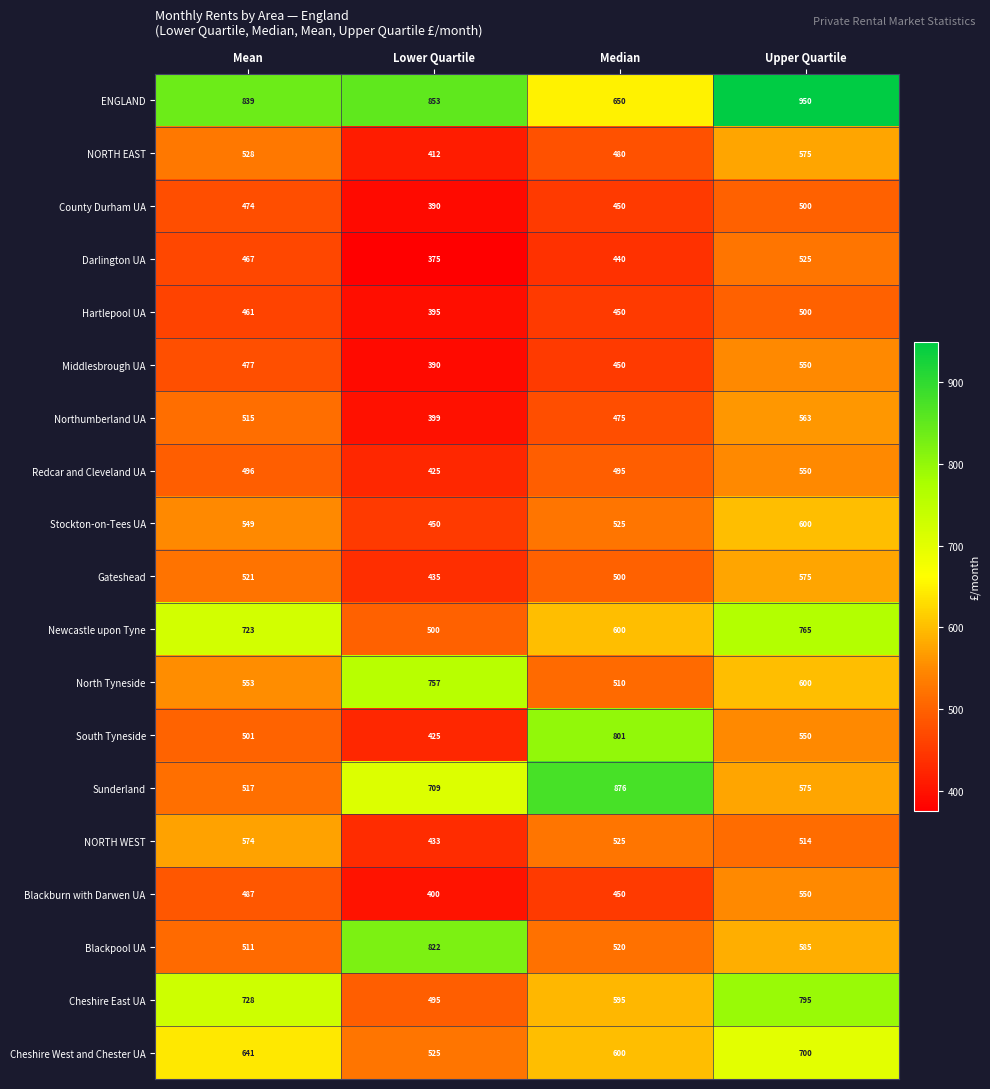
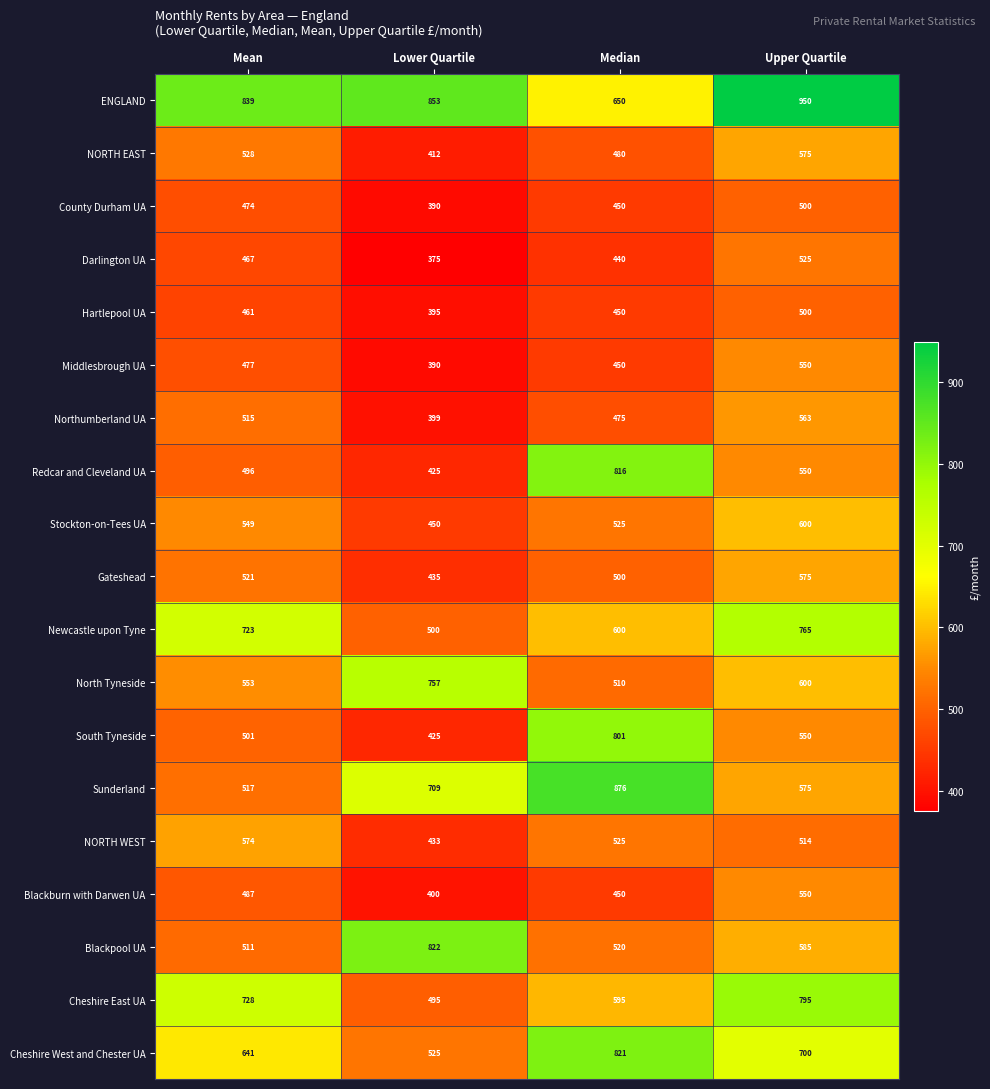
  {
    "ENGLAND": {
      "Mean": 839,
      "Lower Quartile": 853,
      "Median": 650,
      "Upper Quartile": 950
    },
    "NORTH EAST": {
      "Mean": 528,
      "Lower Quartile": 412,
      "Median": 480,
      "Upper Quartile": 575
    },
    "County Durham UA": {
      "Mean": 474,
      "Lower Quartile": 390,
      "Median": 450,
      "Upper Quartile": 500
    },
    "Darlington UA": {
      "Mean": 467,
      "Lower Quartile": 375,
      "Median": 440,
      "Upper Quartile": 525
    },
    "Hartlepool UA": {
      "Mean": 461,
      "Lower Quartile": 395,
      "Median": 450,
      "Upper Quartile": 500
    },
    "Middlesbrough UA": {
      "Mean": 477,
      "Lower Quartile": 390,
      "Median": 450,
      "Upper Quartile": 550
    },
    "Northumberland UA": {
      "Mean": 515,
      "Lower Quartile": 399,
      "Median": 475,
      "Upper Quartile": 563
    },
    "Redcar and Cleveland UA": {
      "Mean": 496,
      "Lower Quartile": 425,
-     "Median": 495,
+     "Median": 816,
      "Upper Quartile": 550
    },
    "Stockton-on-Tees UA": {
      "Mean": 549,
      "Lower Quartile": 450,
      "Median": 525,
      "Upper Quartile": 600
    },
    "Gateshead": {
      "Mean": 521,
      "Lower Quartile": 435,
      "Median": 500,
      "Upper Quartile": 575
    },
    "Newcastle upon Tyne": {
      "Mean": 723,
      "Lower Quartile": 500,
      "Median": 600,
      "Upper Quartile": 765
    },
    "North Tyneside": {
      "Mean": 553,
      "Lower Quartile": 757,
      "Median": 510,
      "Upper Quartile": 600
    },
    "South Tyneside": {
      "Mean": 501,
      "Lower Quartile": 425,
      "Median": 801,
      "Upper Quartile": 550
    },
    "Sunderland": {
      "Mean": 517,
      "Lower Quartile": 709,
      "Median": 876,
      "Upper Quartile": 575
    },
    "NORTH WEST": {
      "Mean": 574,
      "Lower Quartile": 433,
      "Median": 525,
      "Upper Quartile": 514
    },
    "Blackburn with Darwen UA": {
      "Mean": 487,
      "Lower Quartile": 400,
      "Median": 450,
      "Upper Quartile": 550
    },
    "Blackpool UA": {
      "Mean": 511,
      "Lower Quartile": 822,
      "Median": 520,
      "Upper Quartile": 585
    },
    "Cheshire East UA": {
      "Mean": 728,
      "Lower Quartile": 495,
      "Median": 595,
      "Upper Quartile": 795
    },
    "Cheshire West and Chester UA": {
      "Mean": 641,
      "Lower Quartile": 525,
-     "Median": 600,
+     "Median": 821,
      "Upper Quartile": 700
    }
  }
